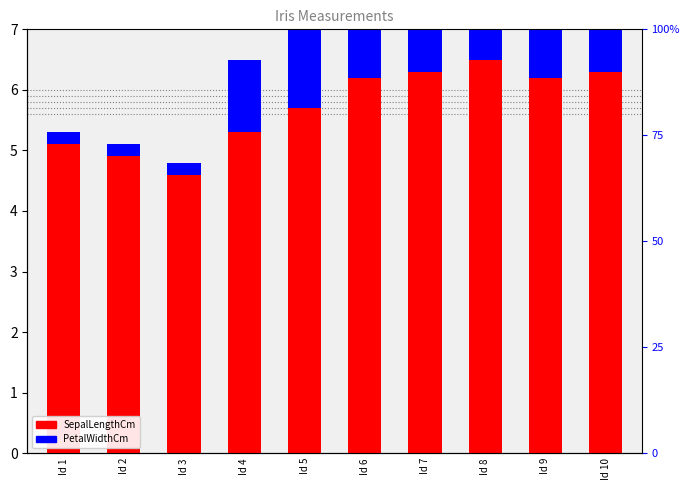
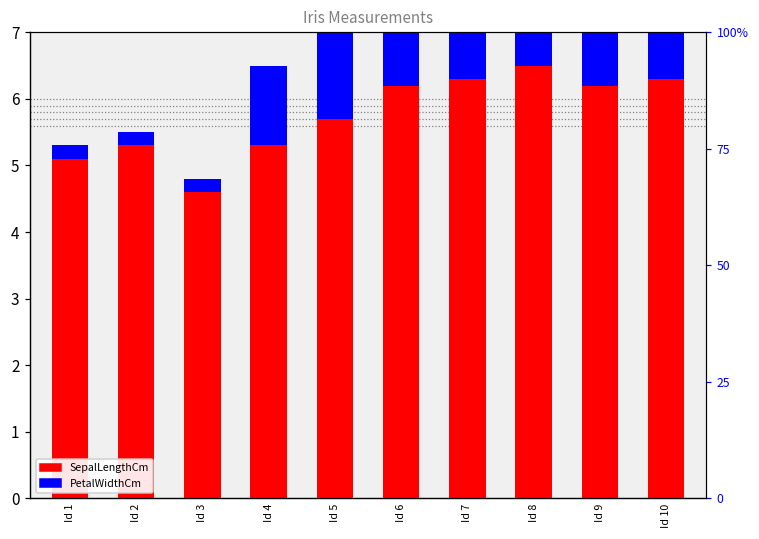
  {
    "SepalLengthCm": {
      "Id 1": 5.1,
-     "Id 2": 4.9,
+     "Id 2": 5.3,
      "Id 3": 4.6,
      "Id 4": 5.3,
      "Id 5": 5.7,
      "Id 6": 6.2,
      "Id 7": 6.3,
      "Id 8": 6.5,
      "Id 9": 6.2,
      "Id 10": 6.3
    },
    "PetalWidthCm": {
      "Id 1": 0.2,
      "Id 2": 0.2,
      "Id 3": 0.2,
      "Id 4": 1.2,
      "Id 5": 1.3
    }
  }
